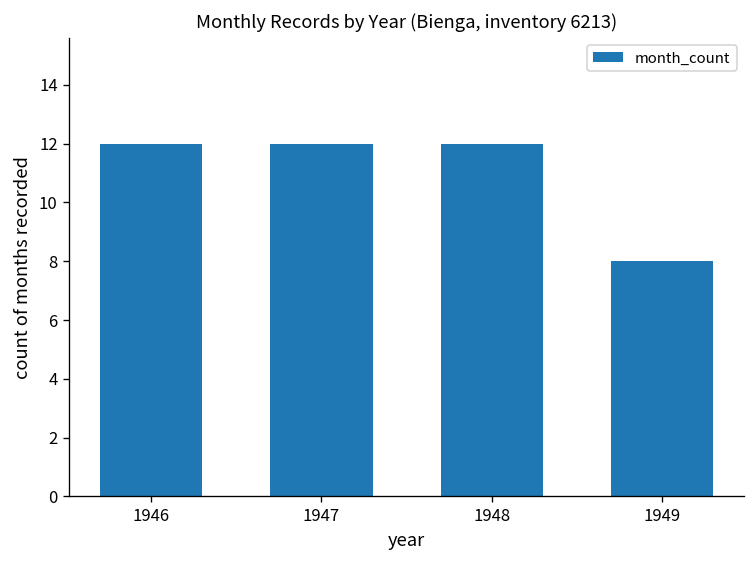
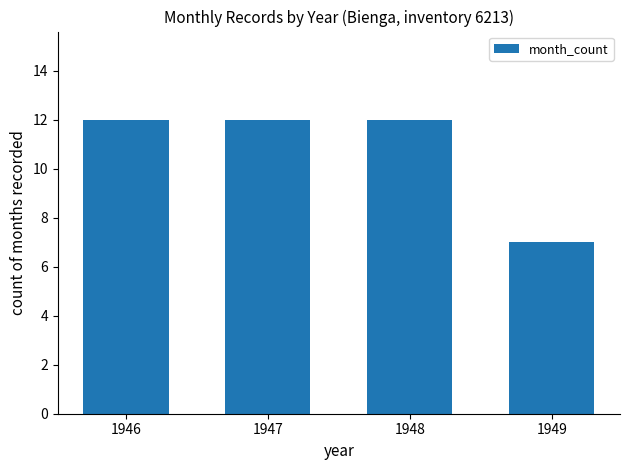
  {
    "1946": 12,
    "1947": 12,
    "1948": 12,
-   "1949": 8
+   "1949": 7
  }
